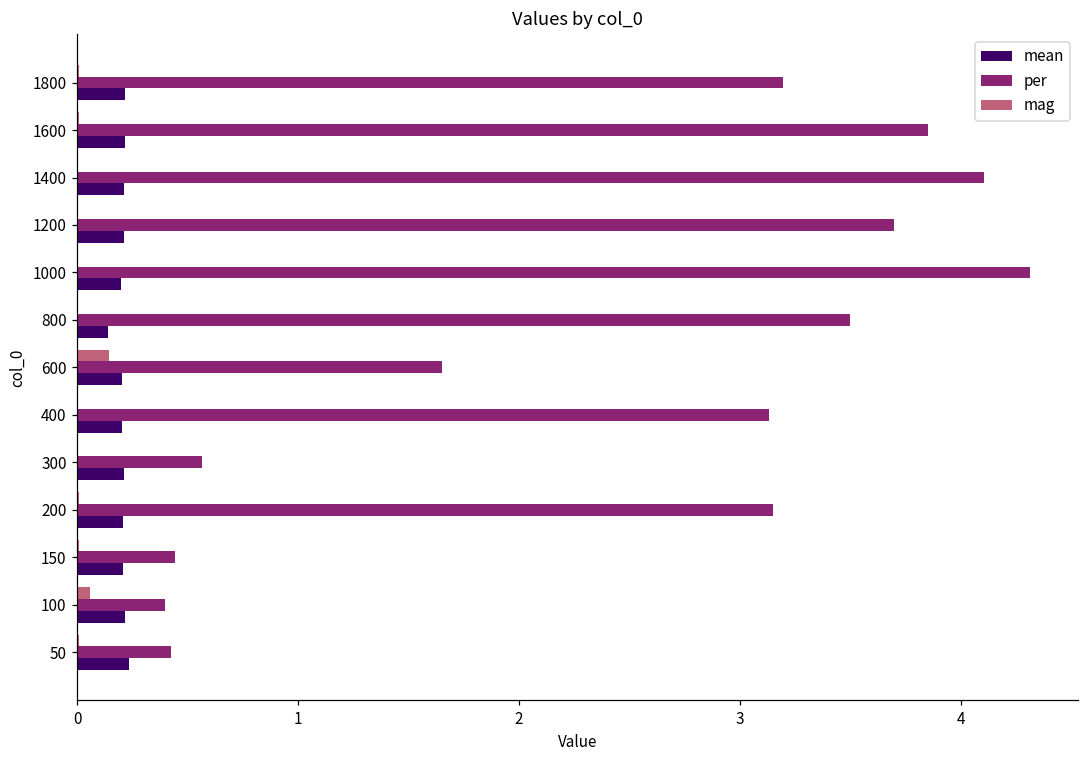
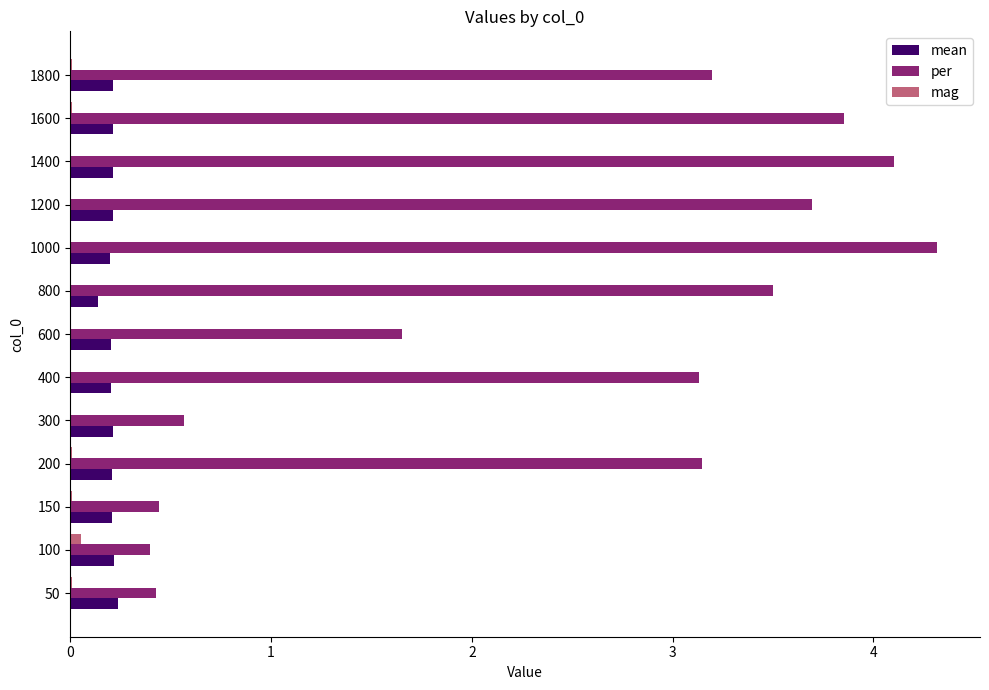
  {
    "mean": {
      "1800": 0.21,
      "1600": 0.21,
      "1400": 0.21,
      "1200": 0.21,
      "1000": 0.20,
      "800": 0.14,
      "600": 0.20,
      "400": 0.20,
      "300": 0.21,
      "200": 0.21,
      "150": 0.21,
      "100": 0.22,
      "50": 0.24
    },
    "per": {
      "1800": 3.19,
      "1600": 3.85,
      "1400": 4.11,
      "1200": 3.70,
      "1000": 4.32,
      "800": 3.50,
      "600": 1.65,
      "400": 3.13,
      "300": 0.56,
      "200": 3.15,
      "150": 0.44,
      "100": 0.40,
      "50": 0.42
    },
    "mag": {
-     "600": 0.15,
+     "600": 0.00,
      "100": 0.06
    }
  }
